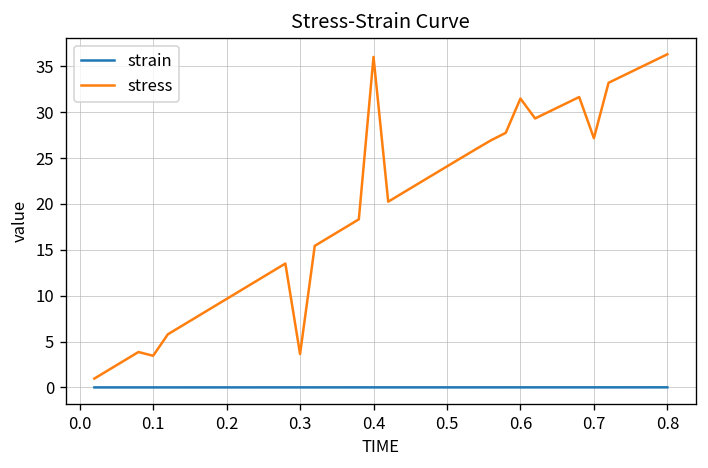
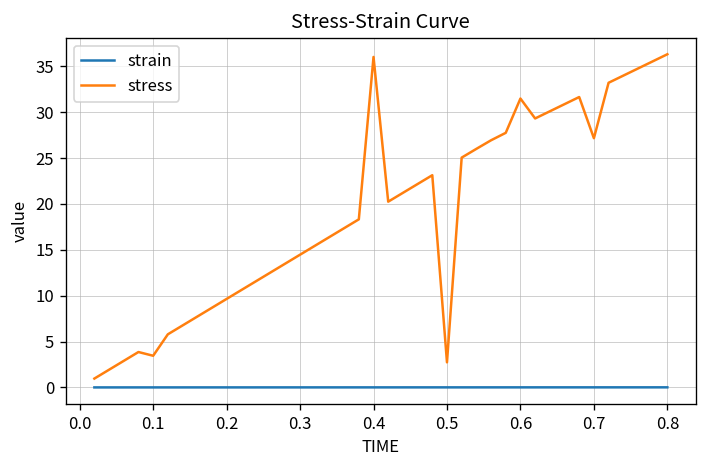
  {
    "strain": {
      "0.1": 0,
      "0.2": 0,
      "0.3": 0,
      "0.4": 0,
      "0.5": 0,
      "0.6": 0,
      "0.7": 0,
      "0.8": 0
    },
    "stress": {
      "0.1": 3,
      "0.2": 10,
-     "0.3": 4,
+     "0.3": 14,
      "0.4": 36,
-     "0.5": 24,
+     "0.5": 3,
      "0.6": 31,
      "0.7": 27,
      "0.8": 36
    }
  }
